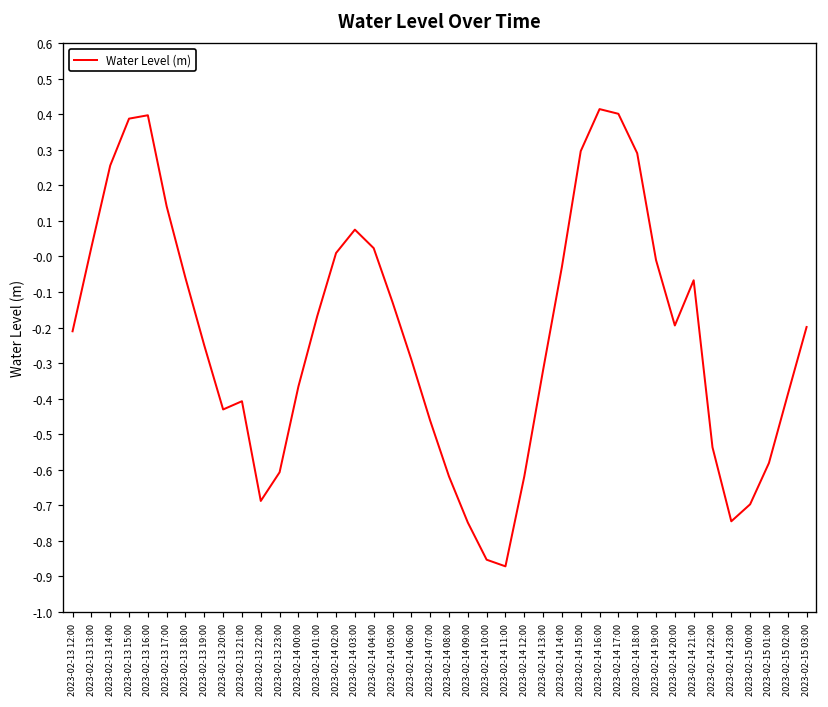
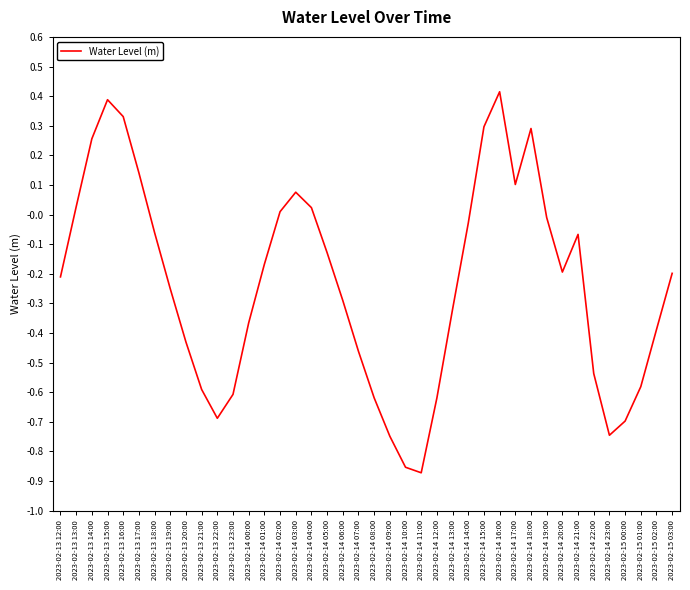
  {
    "2023-02-13 12:00": -0.21,
    "2023-02-13 13:00": 0.03,
    "2023-02-13 14:00": 0.26,
    "2023-02-13 15:00": 0.39,
-   "2023-02-13 16:00": 0.40,
+   "2023-02-13 16:00": 0.33,
    "2023-02-13 17:00": 0.14,
    "2023-02-13 18:00": -0.06,
    "2023-02-13 19:00": -0.25,
    "2023-02-13 20:00": -0.43,
-   "2023-02-13 21:00": -0.41,
+   "2023-02-13 21:00": -0.59,
    "2023-02-13 22:00": -0.69,
    "2023-02-13 23:00": -0.61,
    "2023-02-14 00:00": -0.37,
    "2023-02-14 01:00": -0.17,
    "2023-02-14 02:00": 0.01,
    "2023-02-14 03:00": 0.08,
    "2023-02-14 04:00": 0.02,
    "2023-02-14 05:00": -0.13,
    "2023-02-14 06:00": -0.29,
    "2023-02-14 07:00": -0.46,
    "2023-02-14 08:00": -0.62,
    "2023-02-14 09:00": -0.75,
    "2023-02-14 10:00": -0.85,
    "2023-02-14 11:00": -0.87,
    "2023-02-14 12:00": -0.62,
    "2023-02-14 13:00": -0.32,
    "2023-02-14 14:00": -0.03,
    "2023-02-14 15:00": 0.30,
    "2023-02-14 16:00": 0.41,
-   "2023-02-14 17:00": 0.40,
+   "2023-02-14 17:00": 0.10,
    "2023-02-14 18:00": 0.29,
    "2023-02-14 19:00": -0.01,
    "2023-02-14 20:00": -0.19,
    "2023-02-14 21:00": -0.07,
    "2023-02-14 22:00": -0.54,
    "2023-02-14 23:00": -0.75,
    "2023-02-15 00:00": -0.70,
    "2023-02-15 01:00": -0.58,
    "2023-02-15 02:00": -0.39,
    "2023-02-15 03:00": -0.20
  }
